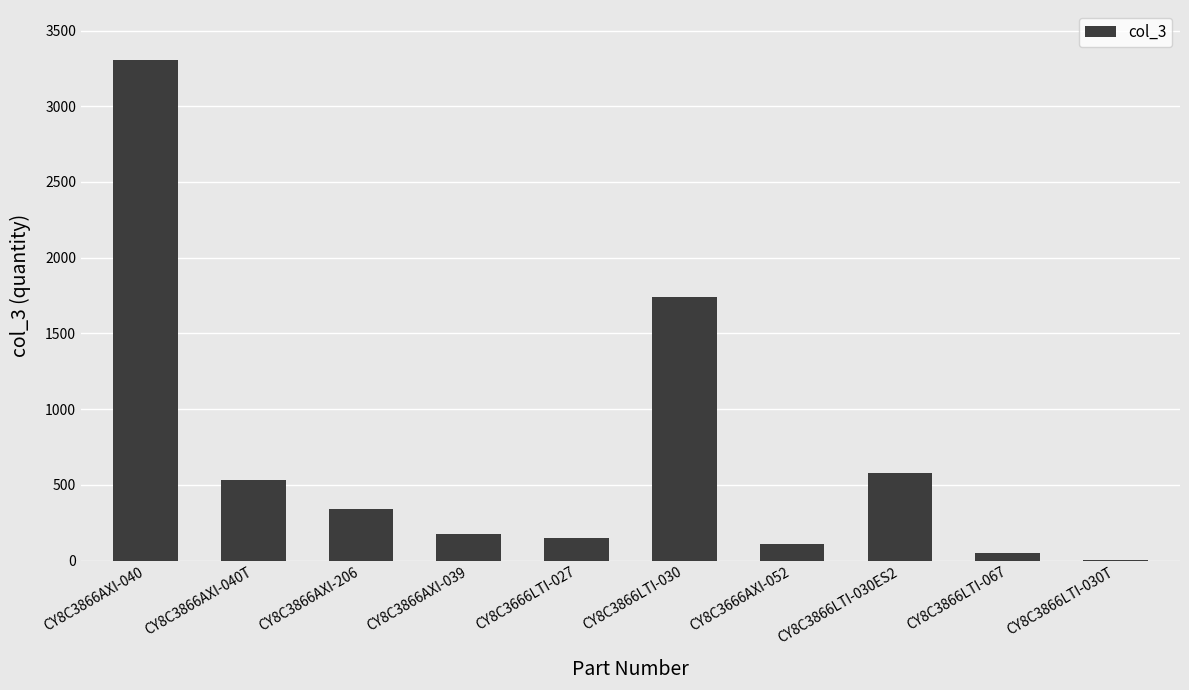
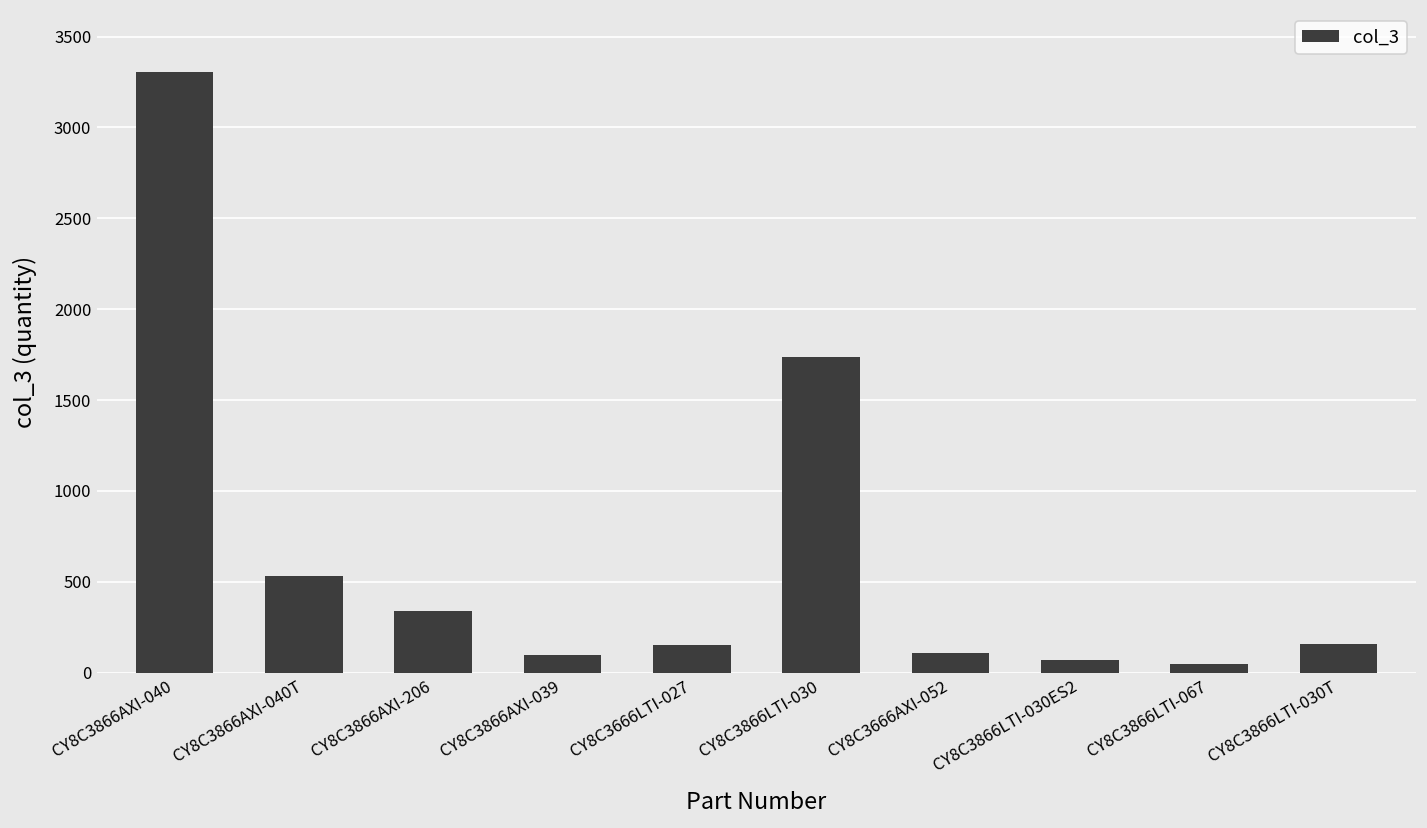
  {
    "CY8C3866AXI-040": 3310,
    "CY8C3866AXI-040T": 530,
    "CY8C3866AXI-206": 340,
-   "CY8C3866AXI-039": 180,
+   "CY8C3866AXI-039": 100,
    "CY8C3666LTI-027": 150,
    "CY8C3866LTI-030": 1740,
    "CY8C3666AXI-052": 110,
-   "CY8C3866LTI-030ES2": 580,
+   "CY8C3866LTI-030ES2": 70,
    "CY8C3866LTI-067": 50,
-   "CY8C3866LTI-030T": 0
+   "CY8C3866LTI-030T": 160
  }
